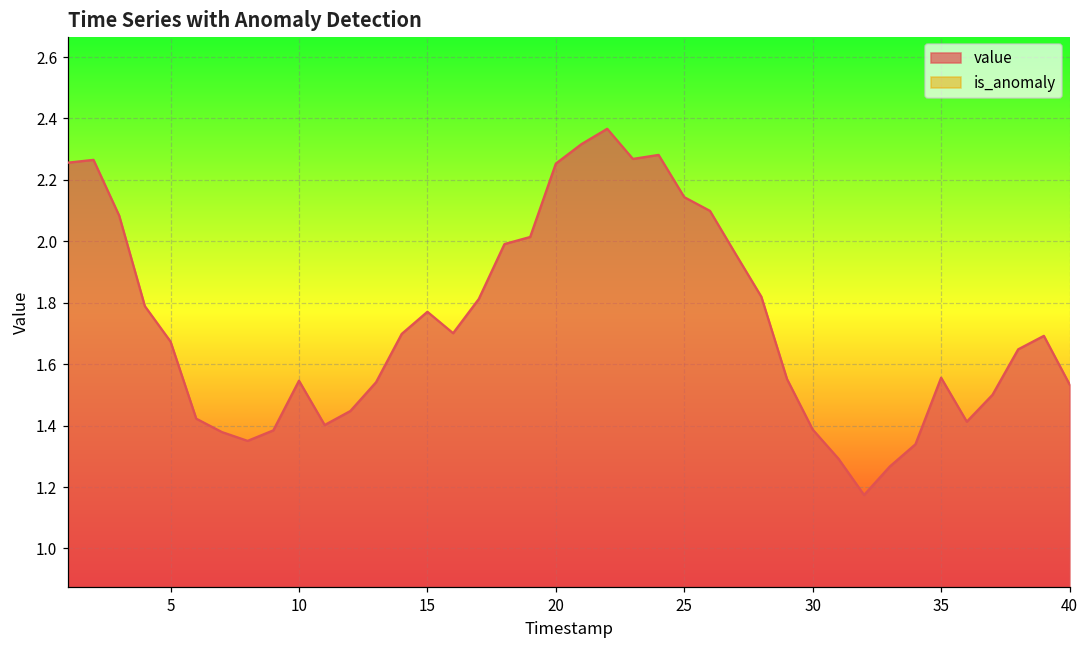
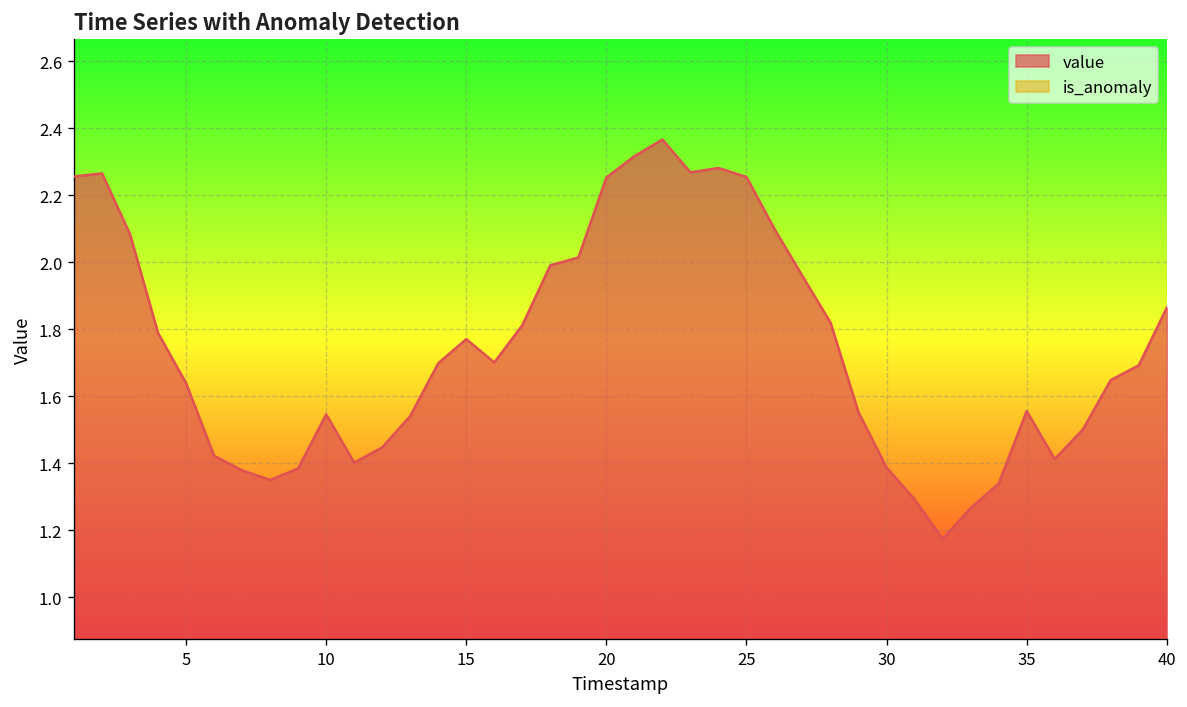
  {
    "value": {
-     "5": 1.67,
+     "5": 1.64,
      "10": 1.55,
      "15": 1.77,
      "20": 2.25,
-     "25": 2.14,
+     "25": 2.25,
      "30": 1.39,
      "35": 1.56,
-     "40": 1.53
+     "40": 1.86
    }
  }
